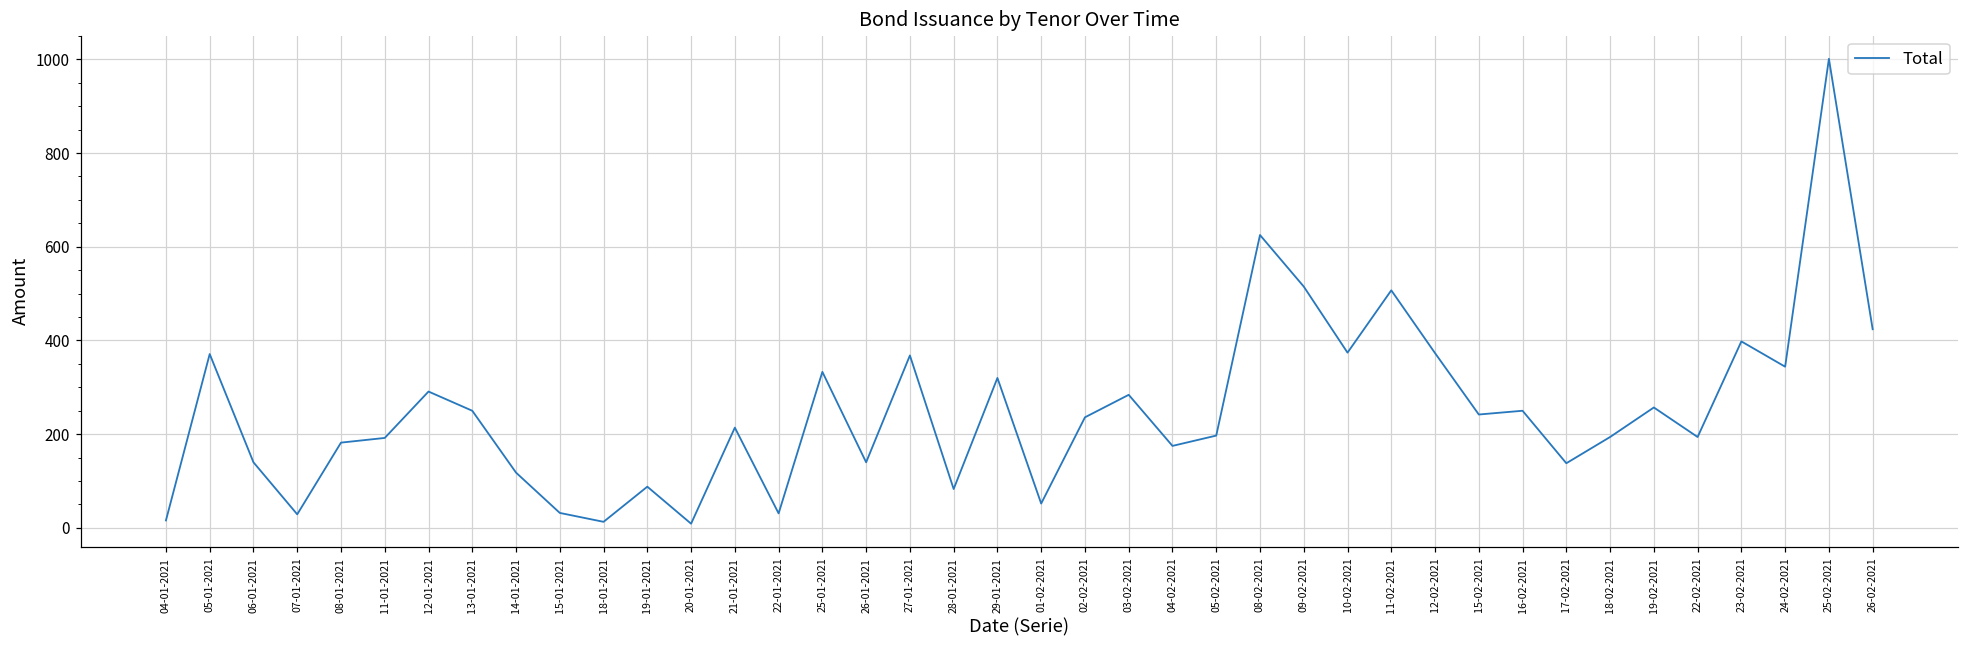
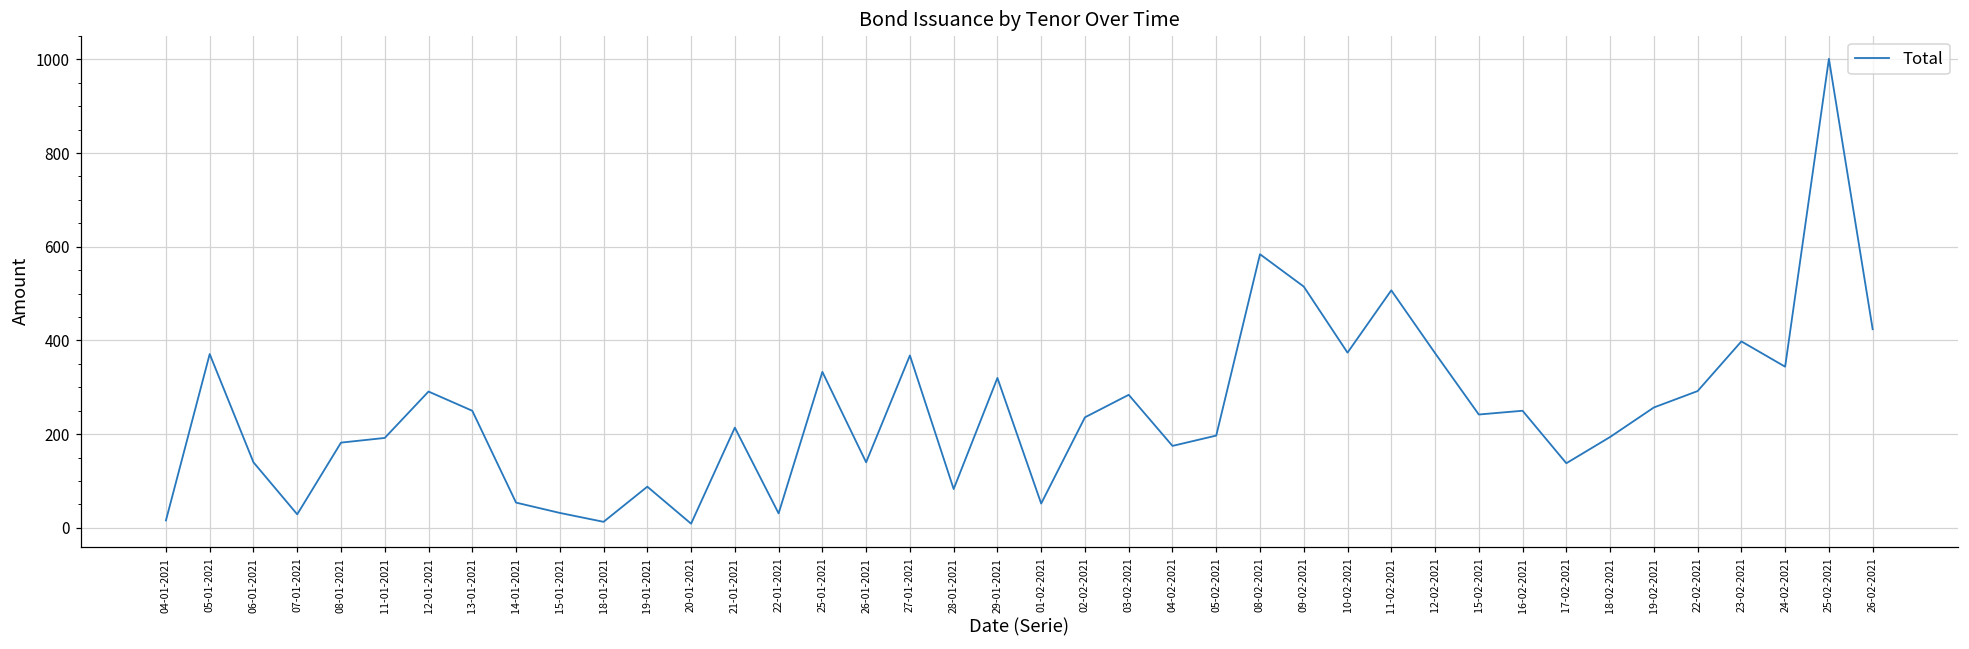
  {
    "04-01-2021": 20,
    "05-01-2021": 370,
    "06-01-2021": 140,
    "07-01-2021": 30,
    "08-01-2021": 180,
    "11-01-2021": 190,
    "12-01-2021": 290,
    "13-01-2021": 250,
-   "14-01-2021": 120,
+   "14-01-2021": 50,
    "15-01-2021": 30,
    "18-01-2021": 10,
    "19-01-2021": 90,
    "20-01-2021": 10,
    "21-01-2021": 210,
    "22-01-2021": 30,
    "25-01-2021": 330,
    "26-01-2021": 140,
    "27-01-2021": 370,
    "28-01-2021": 80,
    "29-01-2021": 320,
    "01-02-2021": 50,
    "02-02-2021": 240,
    "03-02-2021": 280,
    "04-02-2021": 180,
    "05-02-2021": 200,
-   "08-02-2021": 630,
+   "08-02-2021": 580,
    "09-02-2021": 520,
    "10-02-2021": 370,
    "11-02-2021": 510,
    "12-02-2021": 370,
    "15-02-2021": 240,
    "16-02-2021": 250,
    "17-02-2021": 140,
    "18-02-2021": 190,
    "19-02-2021": 260,
-   "22-02-2021": 190,
+   "22-02-2021": 290,
    "23-02-2021": 400,
    "24-02-2021": 340,
    "25-02-2021": 1000,
    "26-02-2021": 420
  }
